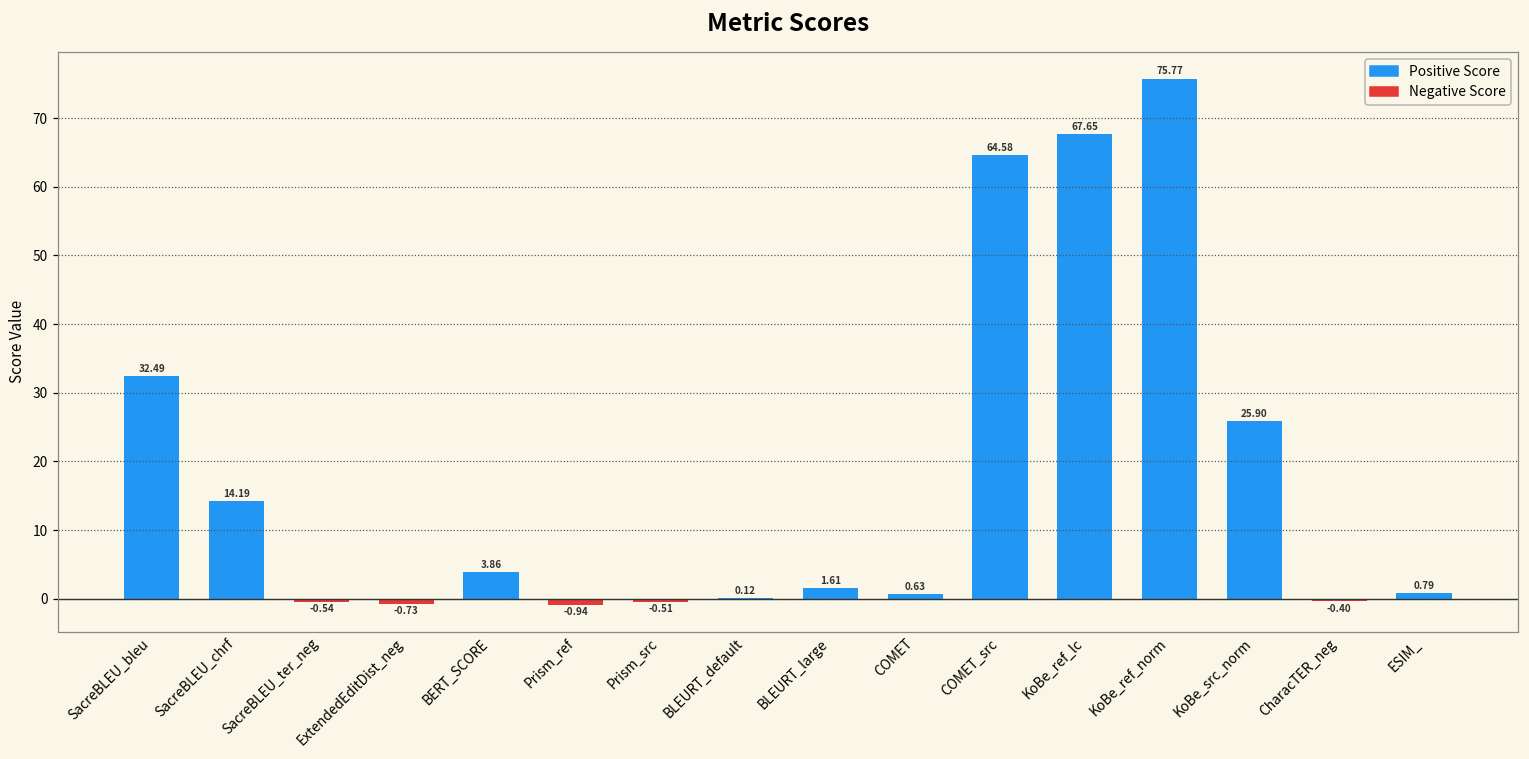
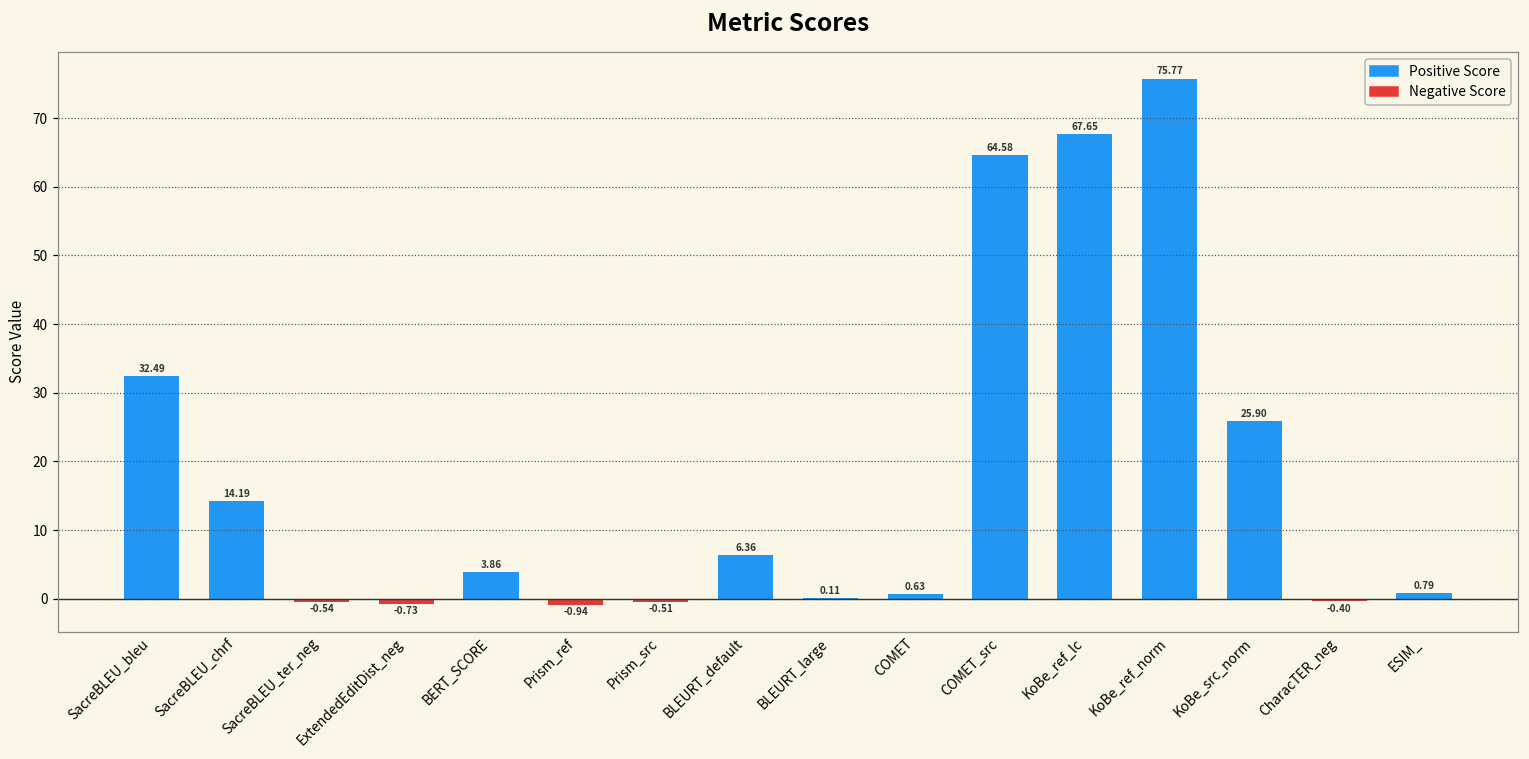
  {
    "SacreBLEU_bleu": 32.49,
    "SacreBLEU_chrf": 14.19,
    "SacreBLEU_ter_neg": -0.54,
    "ExtendedEditDist_neg": -0.73,
    "BERT_SCORE": 3.86,
    "Prism_ref": -0.94,
    "Prism_src": -0.51,
-   "BLEURT_default": 0.12,
-   "BLEURT_large": 1.61,
+   "BLEURT_default": 6.36,
+   "BLEURT_large": 0.11,
    "COMET": 0.63,
    "COMET_src": 64.58,
    "KoBe_ref_lc": 67.65,
    "KoBe_ref_norm": 75.77,
    "KoBe_src_norm": 25.90,
    "CharacTER_neg": -0.40,
    "ESIM_": 0.79
  }
